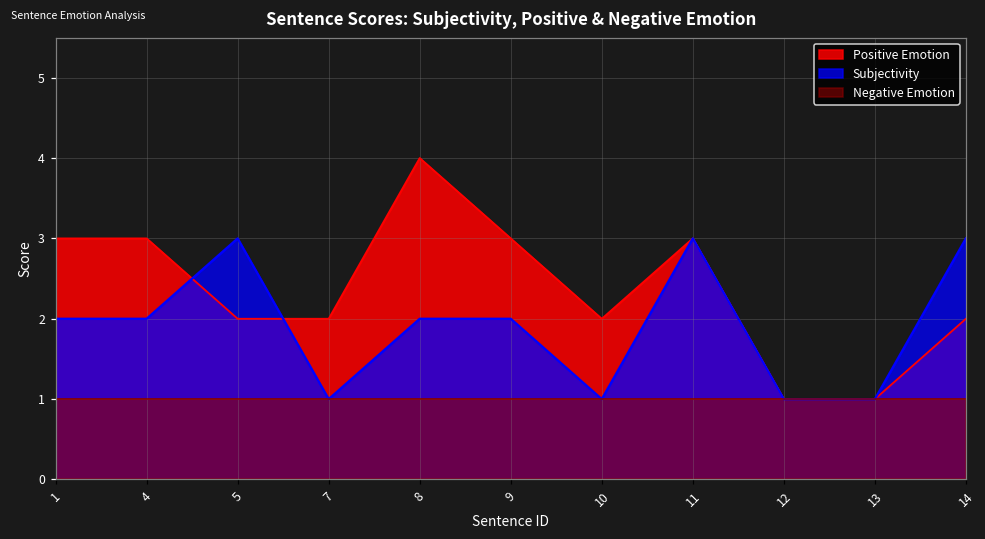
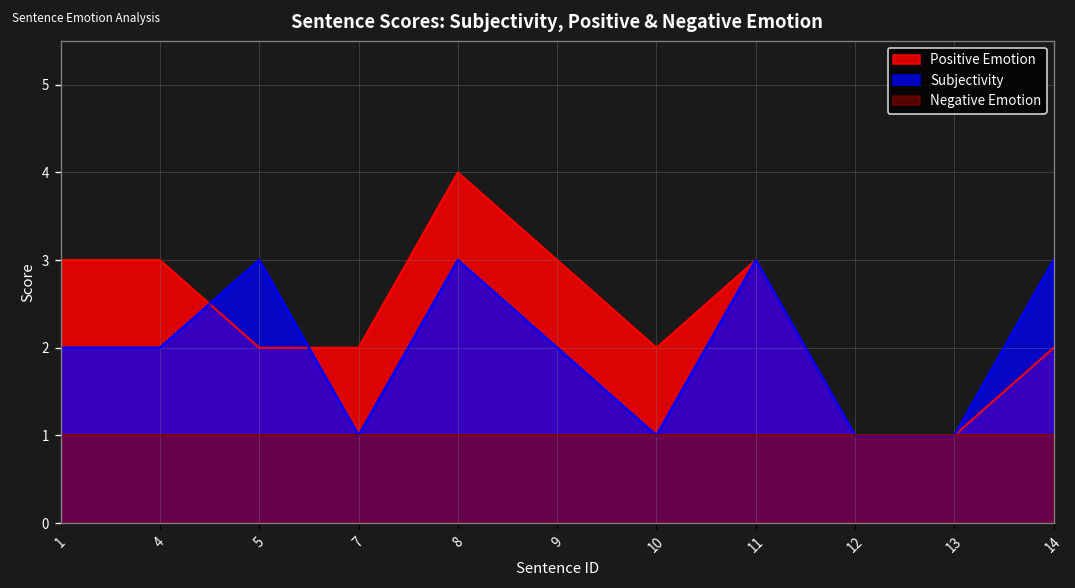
  {
    "Positive Emotion": {
      "1": 3,
      "4": 3,
      "5": 2,
      "7": 2,
      "8": 4,
      "9": 3,
      "10": 2,
      "14": 2
    },
    "Subjectivity": {
      "1": 2,
      "4": 2,
      "5": 3,
-     "8": 2,
+     "8": 3,
      "9": 2,
      "14": 3
    },
    "Negative Emotion": {
      "1": 1,
      "4": 1,
      "5": 1,
      "8": 1,
      "9": 1,
      "11": 1,
      "14": 1
    }
  }
